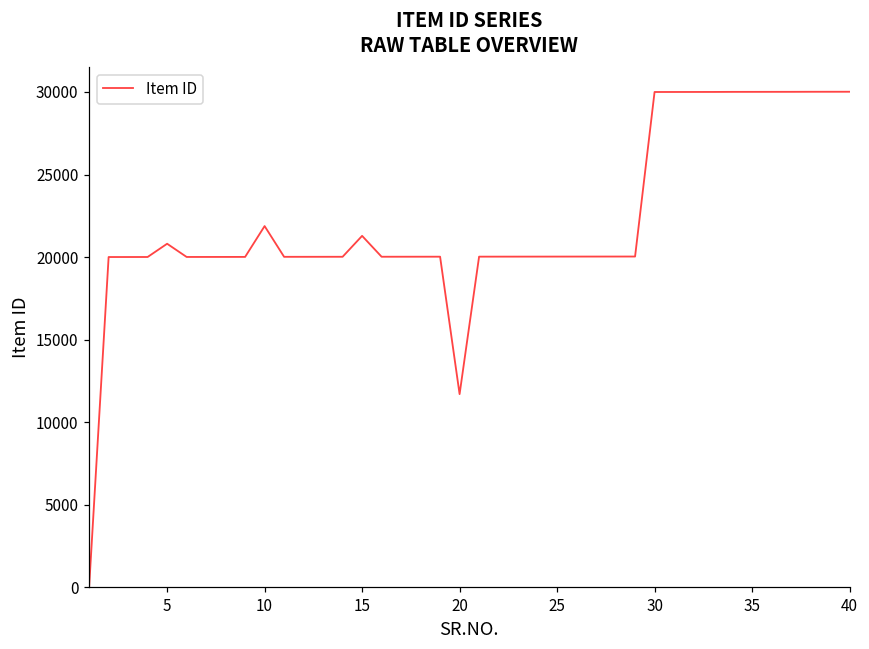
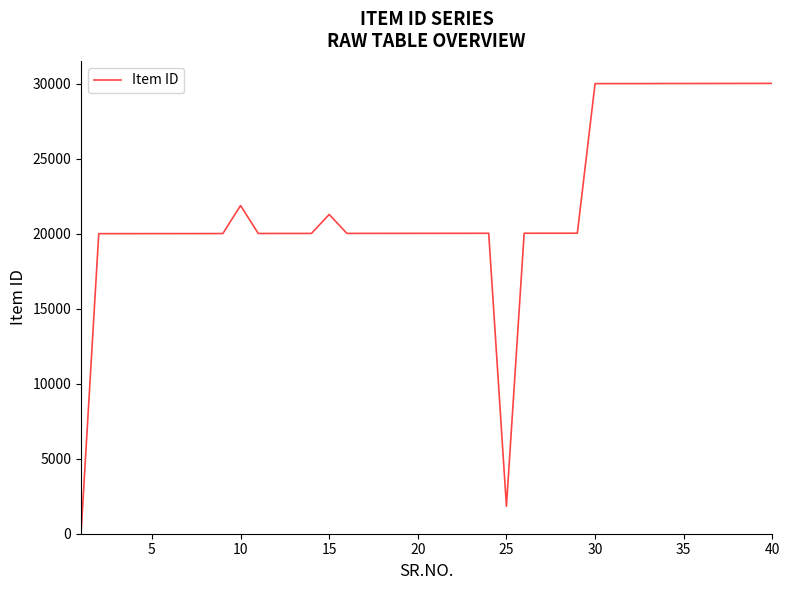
  {
-   "5": 20800,
+   "5": 20000,
    "10": 21900,
    "15": 21300,
-   "20": 11700,
-   "25": 20000,
+   "20": 20000,
+   "25": 1800,
    "30": 30000,
    "35": 30000,
    "40": 30000
  }
